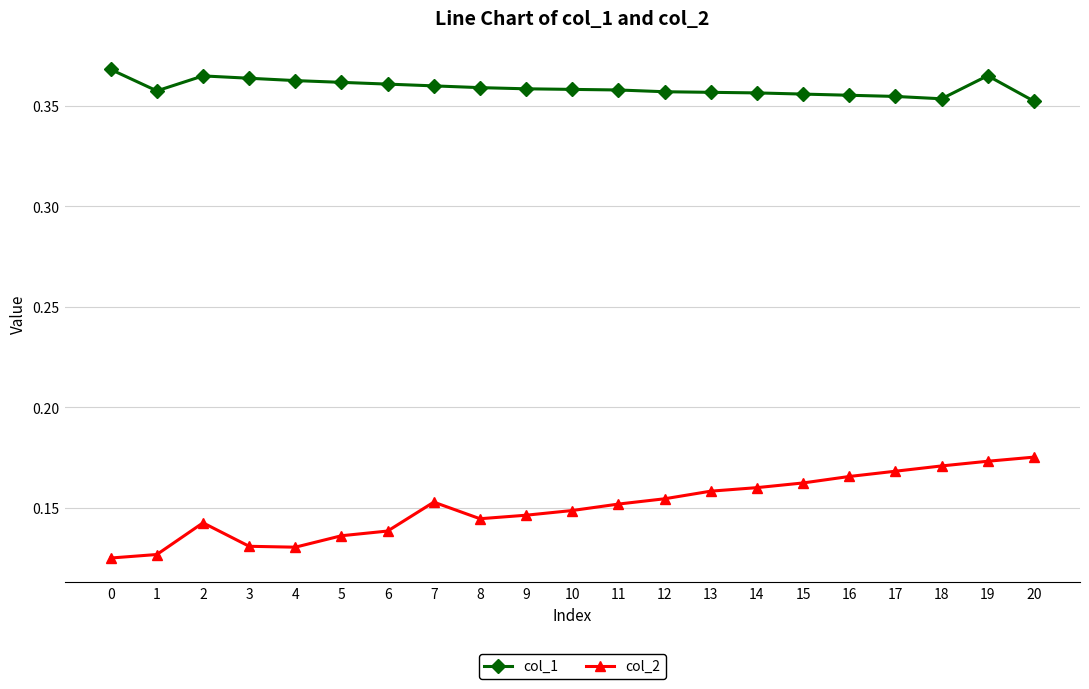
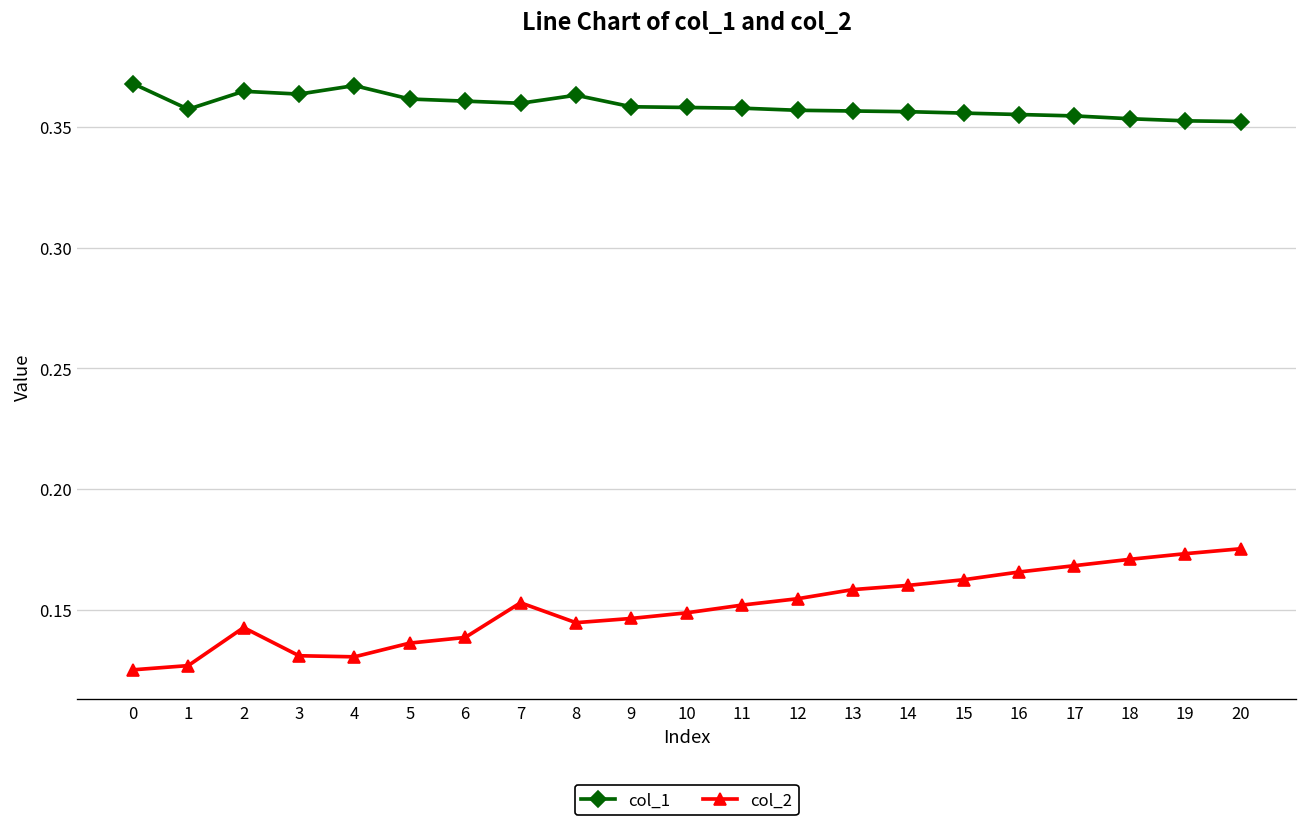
  {
    "col_1": {
      "0": 0.368,
      "1": 0.357,
      "2": 0.365,
      "3": 0.364,
-     "4": 0.362,
+     "4": 0.367,
      "5": 0.362,
      "6": 0.361,
      "7": 0.360,
-     "8": 0.359,
+     "8": 0.363,
      "9": 0.358,
      "10": 0.358,
      "11": 0.358,
      "12": 0.357,
      "13": 0.357,
      "14": 0.356,
      "15": 0.356,
      "16": 0.355,
      "17": 0.355,
      "18": 0.353,
-     "19": 0.365,
+     "19": 0.353,
      "20": 0.352
    },
    "col_2": {
      "0": 0.125,
      "1": 0.127,
      "2": 0.143,
      "3": 0.131,
      "4": 0.130,
      "5": 0.136,
      "6": 0.139,
      "7": 0.153,
      "8": 0.145,
      "9": 0.146,
      "10": 0.149,
      "11": 0.152,
      "12": 0.155,
      "13": 0.158,
      "14": 0.160,
      "15": 0.162,
      "16": 0.166,
      "17": 0.168,
      "18": 0.171,
      "19": 0.173,
      "20": 0.175
    }
  }
